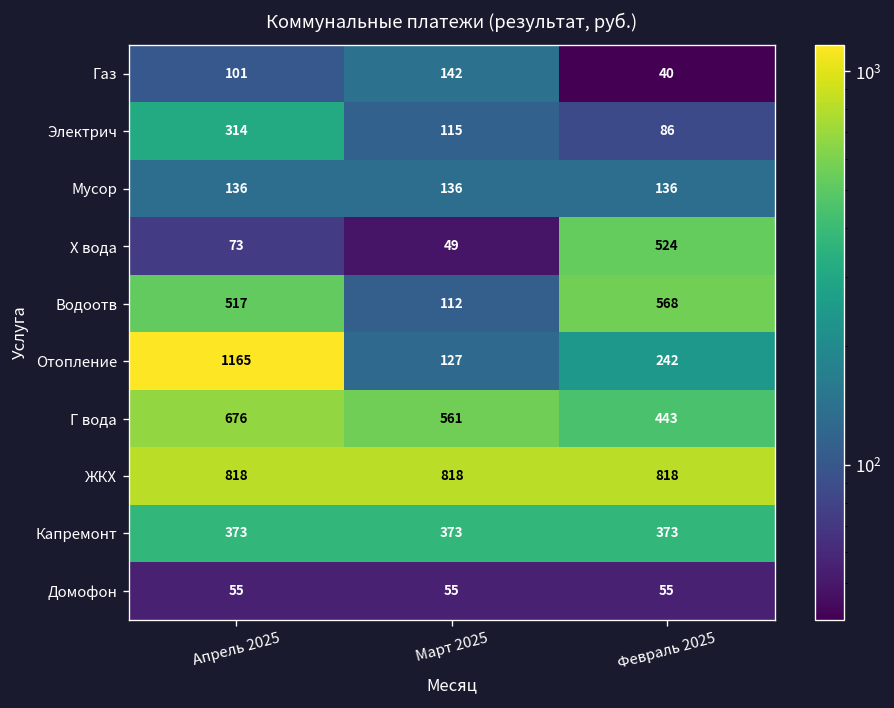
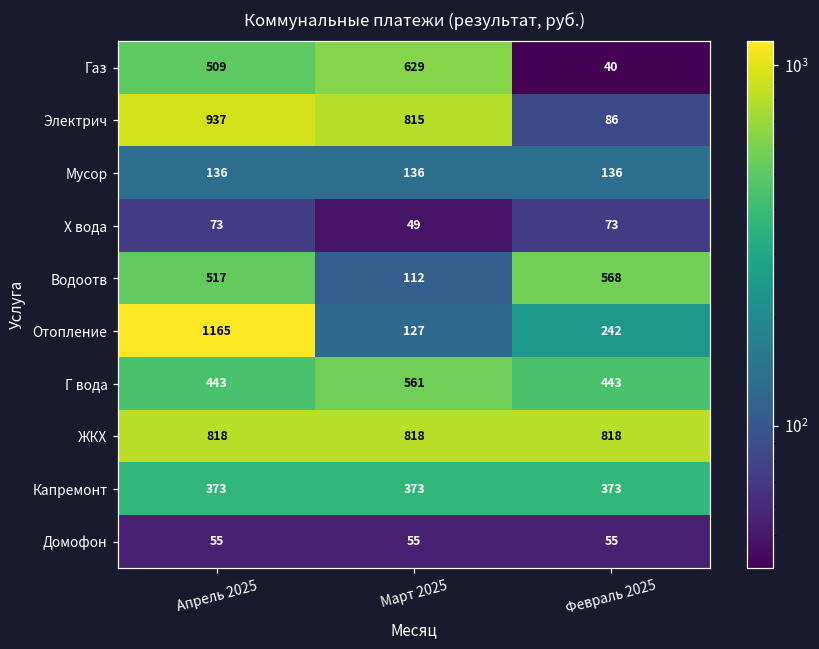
  {
    "Газ": {
-     "Апрель 2025": 101,
-     "Март 2025": 142,
+     "Апрель 2025": 509,
+     "Март 2025": 629,
      "Февраль 2025": 40
    },
    "Электрич": {
-     "Апрель 2025": 314,
-     "Март 2025": 115,
+     "Апрель 2025": 937,
+     "Март 2025": 815,
      "Февраль 2025": 86
    },
    "Мусор": {
      "Апрель 2025": 136,
      "Март 2025": 136,
      "Февраль 2025": 136
    },
    "Х вода": {
      "Апрель 2025": 73,
      "Март 2025": 49,
-     "Февраль 2025": 524
+     "Февраль 2025": 73
    },
    "Водоотв": {
      "Апрель 2025": 517,
      "Март 2025": 112,
      "Февраль 2025": 568
    },
    "Отопление": {
      "Апрель 2025": 1165,
      "Март 2025": 127,
      "Февраль 2025": 242
    },
    "Г вода": {
-     "Апрель 2025": 676,
+     "Апрель 2025": 443,
      "Март 2025": 561,
      "Февраль 2025": 443
    },
    "ЖКХ": {
      "Апрель 2025": 818,
      "Март 2025": 818,
      "Февраль 2025": 818
    },
    "Капремонт": {
      "Апрель 2025": 373,
      "Март 2025": 373,
      "Февраль 2025": 373
    },
    "Домофон": {
      "Апрель 2025": 55,
      "Март 2025": 55,
      "Февраль 2025": 55
    }
  }
